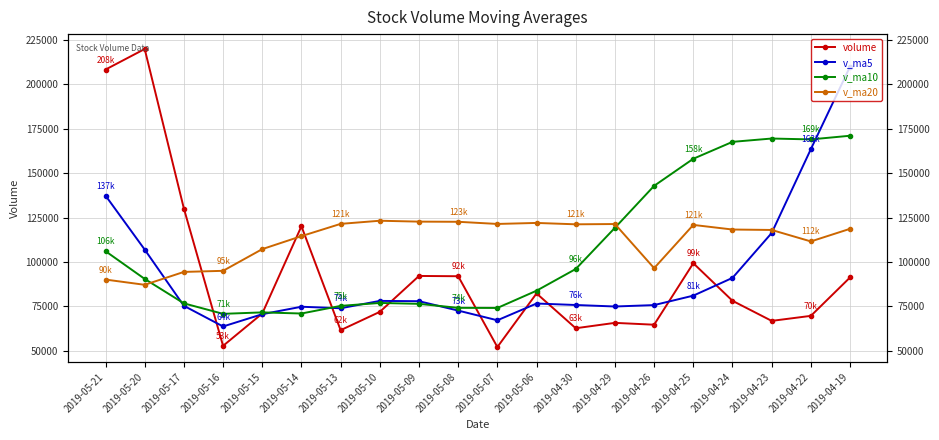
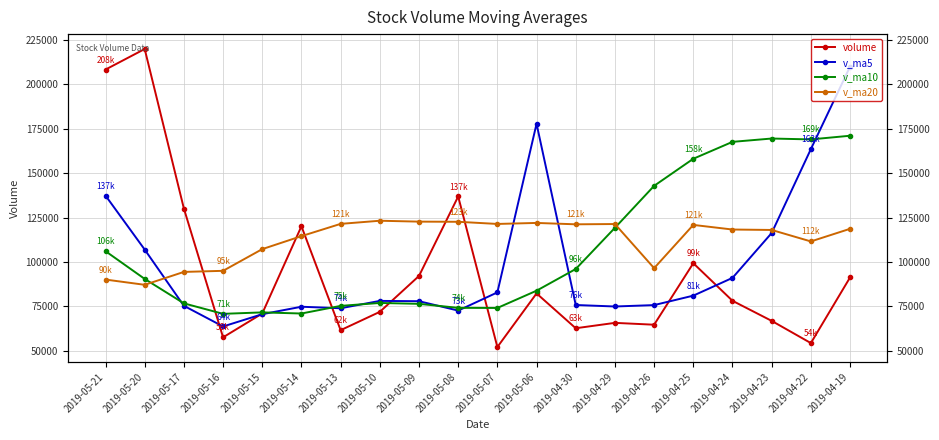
  {
    "volume": {
      "2019-05-21": "208k",
-     "2019-05-16": "53k",
+     "2019-05-16": "58k",
      "2019-05-13": "62k",
-     "2019-05-08": "92k",
+     "2019-05-08": "137k",
      "2019-04-30": "63k",
      "2019-04-25": "99k",
-     "2019-04-22": "70k"
+     "2019-04-22": "54k"
    },
    "v_ma5": {
      "2019-05-20": "107000",
      "2019-05-14": "75000",
      "2019-05-09": "78000",
-     "2019-05-07": "67000",
-     "2019-05-06": "77000",
+     "2019-05-07": "83000",
+     "2019-05-06": "178000",
      "2019-04-29": "75000",
      "2019-04-26": "76000",
      "2019-04-24": "91000",
      "2019-04-23": "116000"
    },
    "v_ma10": {
      "2019-05-21": "106k",
      "2019-05-16": "71k",
      "2019-04-30": "96k",
      "2019-04-25": "158k",
      "2019-04-22": "169k"
    },
    "v_ma20": {
      "2019-05-21": "90k",
      "2019-05-16": "95k",
      "2019-05-13": "121k",
      "2019-05-08": "123k",
      "2019-04-30": "121k",
      "2019-04-25": "121k",
      "2019-04-22": "112k"
    }
  }
